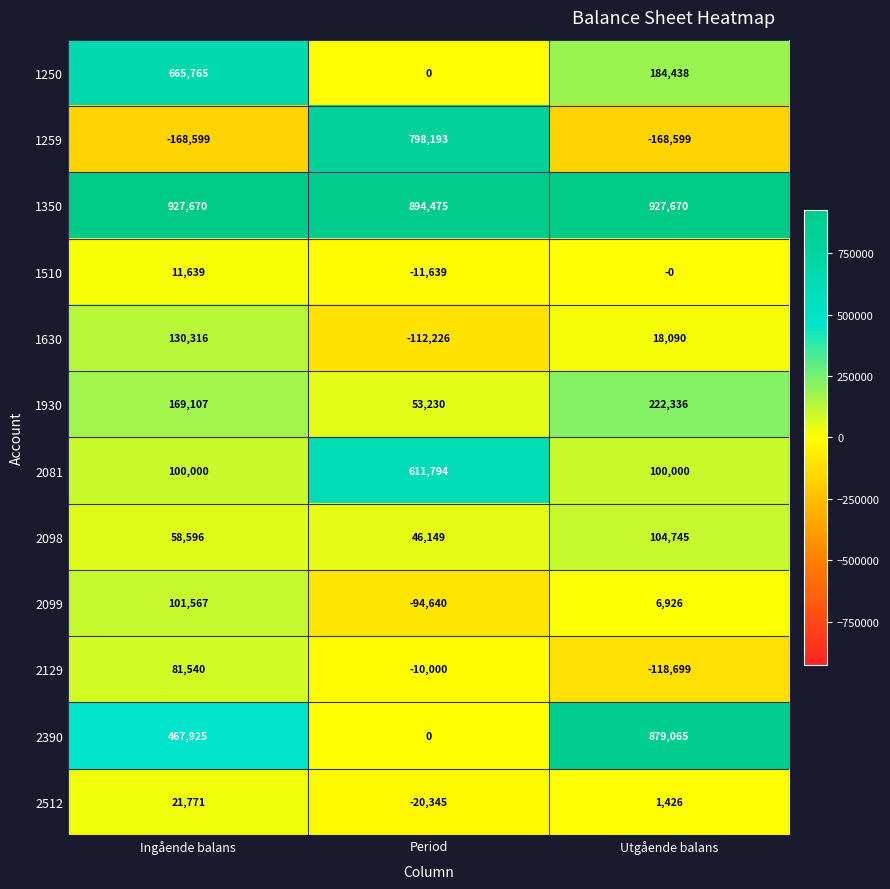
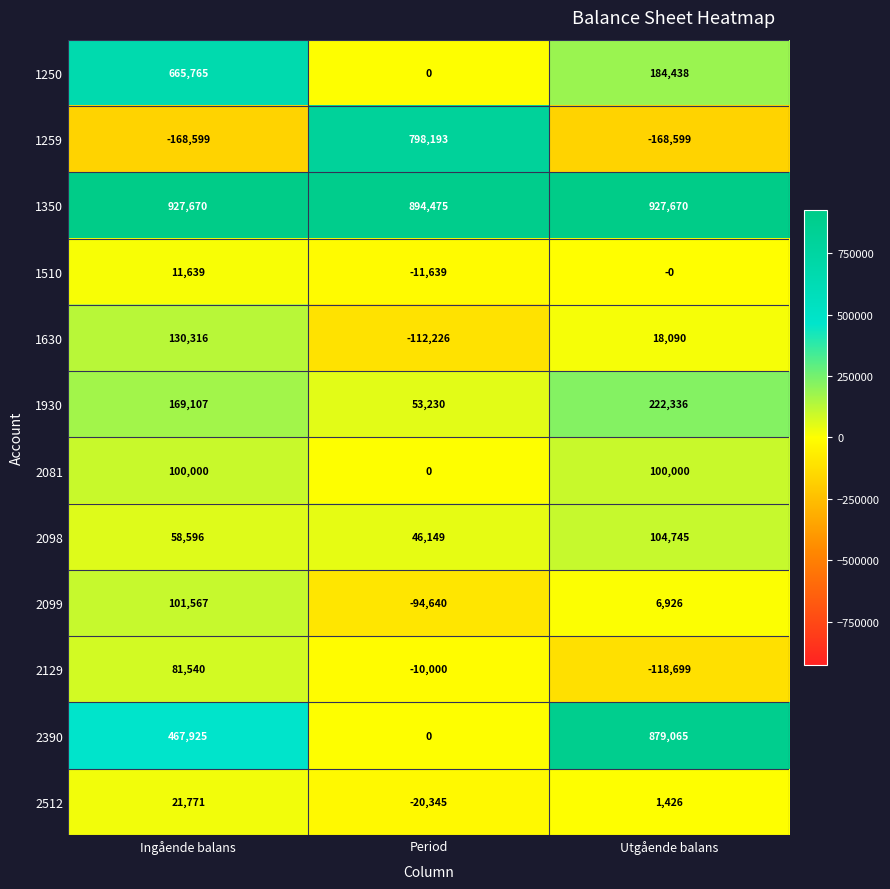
  {
    "1250": {
      "Ingående balans": "665,765",
      "Period": "0",
      "Utgående balans": "184,438"
    },
    "1259": {
      "Ingående balans": "-168,599",
      "Period": "798,193",
      "Utgående balans": "-168,599"
    },
    "1350": {
      "Ingående balans": "927,670",
      "Period": "894,475",
      "Utgående balans": "927,670"
    },
    "1510": {
      "Ingående balans": "11,639",
      "Period": "-11,639",
      "Utgående balans": "-0"
    },
    "1630": {
      "Ingående balans": "130,316",
      "Period": "-112,226",
      "Utgående balans": "18,090"
    },
    "1930": {
      "Ingående balans": "169,107",
      "Period": "53,230",
      "Utgående balans": "222,336"
    },
    "2081": {
      "Ingående balans": "100,000",
-     "Period": "611,794",
+     "Period": "0",
      "Utgående balans": "100,000"
    },
    "2098": {
      "Ingående balans": "58,596",
      "Period": "46,149",
      "Utgående balans": "104,745"
    },
    "2099": {
      "Ingående balans": "101,567",
      "Period": "-94,640",
      "Utgående balans": "6,926"
    },
    "2129": {
      "Ingående balans": "81,540",
      "Period": "-10,000",
      "Utgående balans": "-118,699"
    },
    "2390": {
      "Ingående balans": "467,925",
      "Period": "0",
      "Utgående balans": "879,065"
    },
    "2512": {
      "Ingående balans": "21,771",
      "Period": "-20,345",
      "Utgående balans": "1,426"
    }
  }
